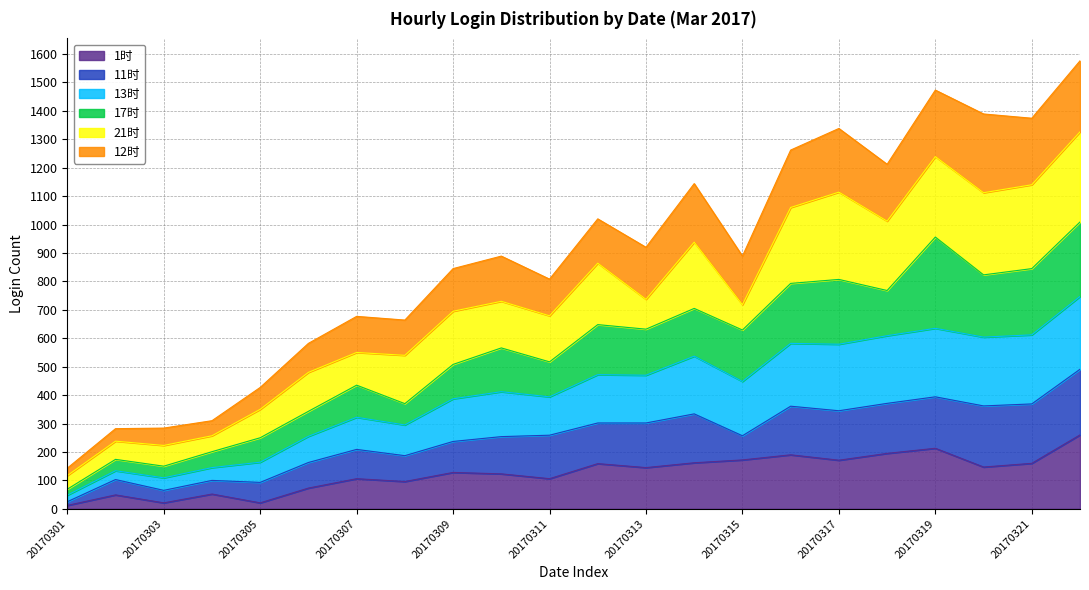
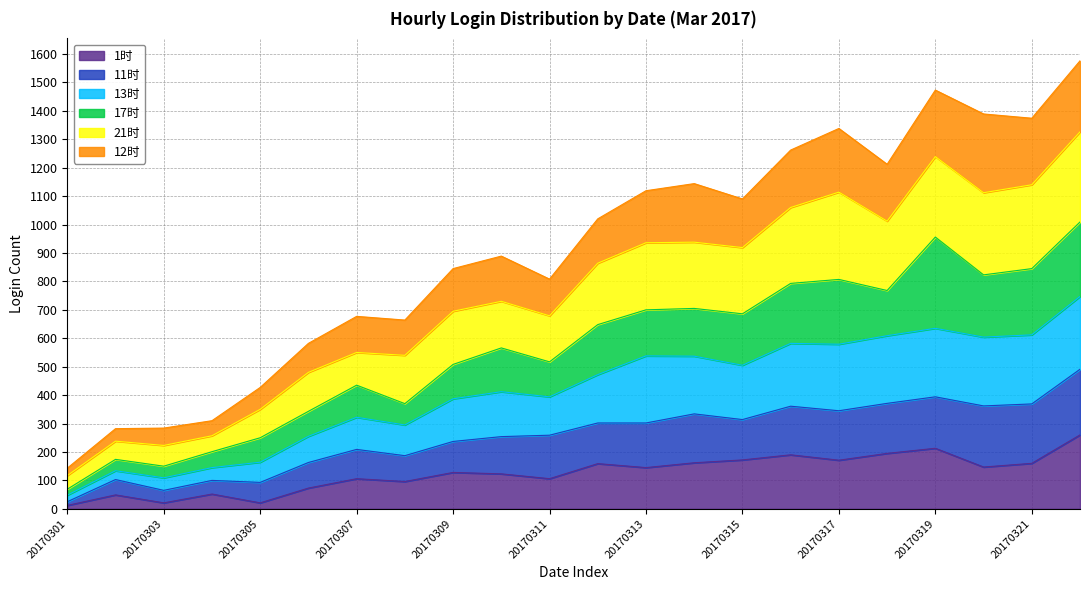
  {
    "1时": {
      "20170301": 10,
      "20170303": 20,
      "20170305": 20,
      "20170307": 110,
      "20170309": 130,
      "20170311": 110,
      "20170313": 150,
      "20170315": 170,
      "20170317": 170,
      "20170319": 210,
      "20170321": 160
    },
    "11时": {
      "20170301": 10,
      "20170303": 40,
      "20170305": 70,
      "20170307": 100,
      "20170309": 110,
      "20170311": 150,
      "20170313": 160,
-     "20170315": 90,
+     "20170315": 140,
      "20170317": 170,
      "20170319": 180,
      "20170321": 210
    },
    "13时": {
      "20170301": 20,
      "20170303": 40,
      "20170305": 70,
      "20170307": 110,
      "20170309": 150,
      "20170311": 140,
-     "20170313": 170,
+     "20170313": 240,
      "20170315": 190,
      "20170317": 230,
      "20170319": 240,
      "20170321": 240
    },
    "17时": {
      "20170301": 20,
      "20170303": 40,
      "20170305": 90,
      "20170307": 110,
      "20170309": 120,
      "20170311": 120,
      "20170313": 160,
      "20170315": 180,
      "20170317": 230,
      "20170319": 320,
      "20170321": 230
    },
    "21时": {
      "20170301": 50,
      "20170303": 70,
      "20170305": 100,
      "20170307": 120,
      "20170309": 190,
      "20170311": 160,
-     "20170313": 110,
-     "20170315": 90,
+     "20170313": 240,
+     "20170315": 230,
      "20170317": 310,
      "20170319": 280,
      "20170321": 300
    },
    "12时": {
      "20170301": 30,
      "20170303": 60,
      "20170305": 80,
      "20170307": 130,
      "20170309": 150,
      "20170311": 130,
      "20170313": 180,
      "20170315": 170,
      "20170317": 220,
      "20170319": 230,
      "20170321": 230
    }
  }
